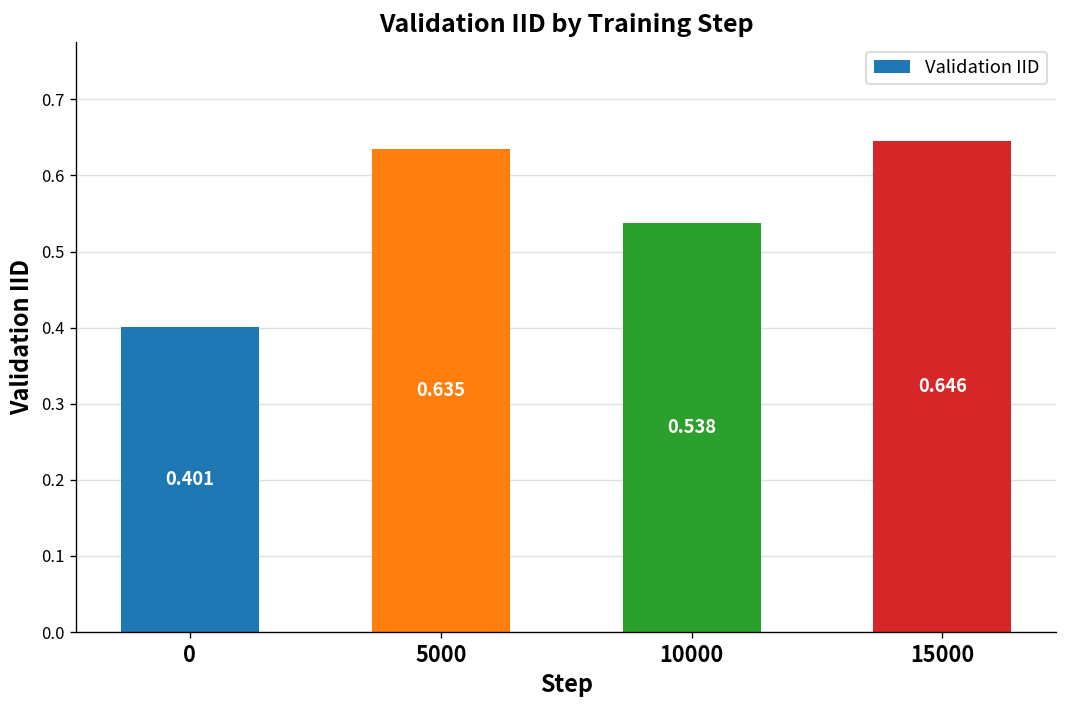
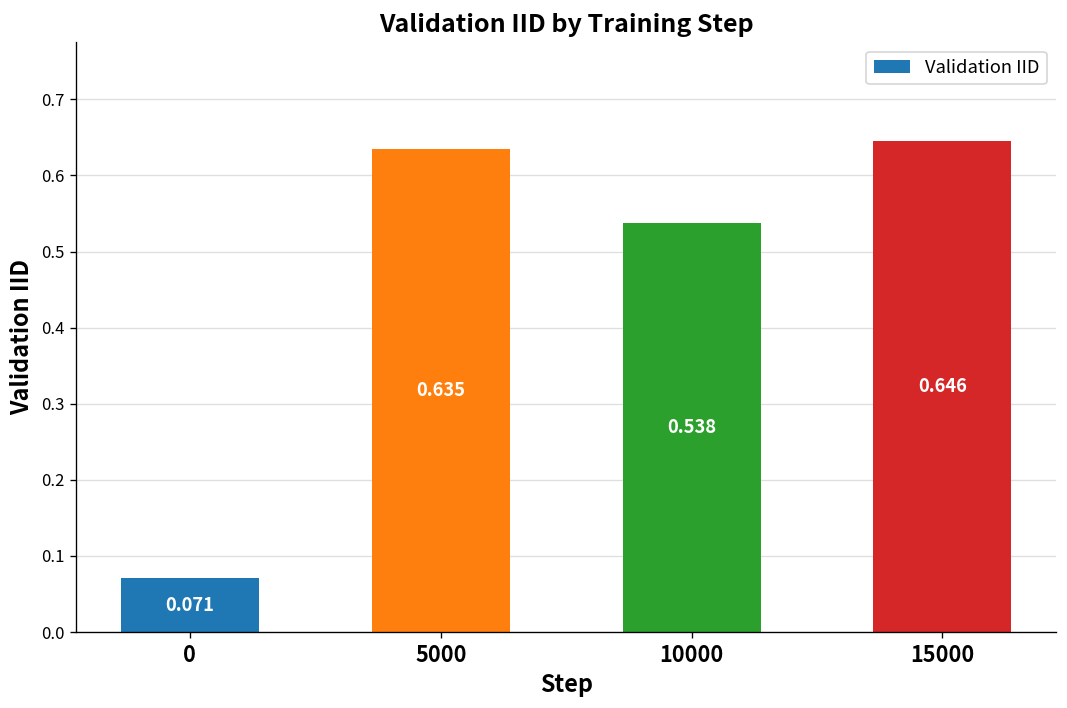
  {
-   "0": 0.401,
+   "0": 0.071,
    "5000": 0.635,
    "10000": 0.538,
    "15000": 0.646
  }
